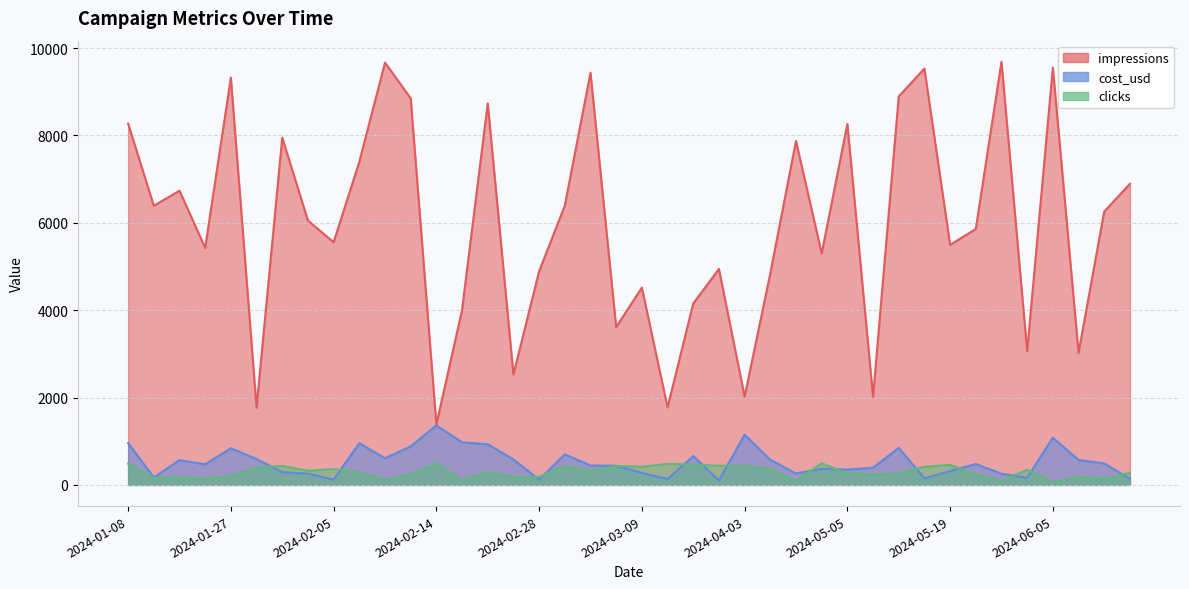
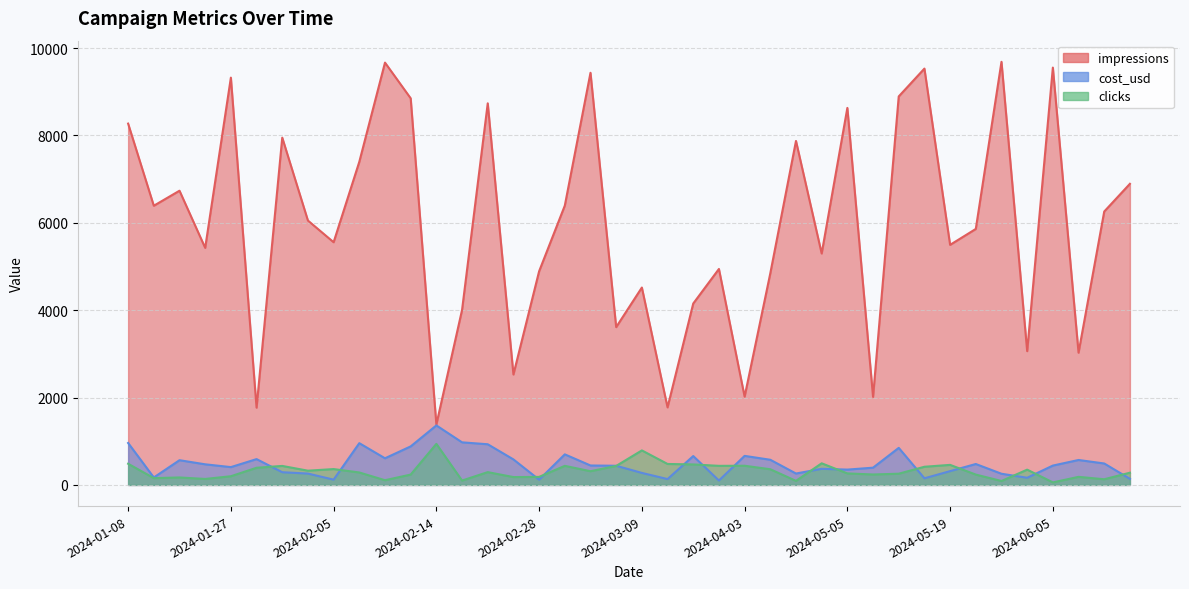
  {
    "impressions": {
      "2024-01-27": 9300,
      "2024-02-28": 4900,
      "2024-03-09": 4500,
      "2024-04-03": 2000,
-     "2024-05-05": 8300,
+     "2024-05-05": 8600,
      "2024-05-19": 5500,
      "2024-06-05": 9600
    },
    "cost_usd": {
-     "2024-01-27": 800,
+     "2024-01-27": 400,
      "2024-02-28": 100,
      "2024-03-09": 300,
-     "2024-04-03": 1200,
+     "2024-04-03": 700,
      "2024-05-05": 400,
      "2024-05-19": 300,
-     "2024-06-05": 1100
+     "2024-06-05": 400
    },
    "clicks": {
      "2024-01-27": 200,
-     "2024-02-14": 500,
+     "2024-02-14": 900,
      "2024-02-28": 200,
-     "2024-03-09": 400,
+     "2024-03-09": 800,
      "2024-04-03": 400,
      "2024-05-05": 300,
      "2024-05-19": 500,
      "2024-06-05": 100
    }
  }
